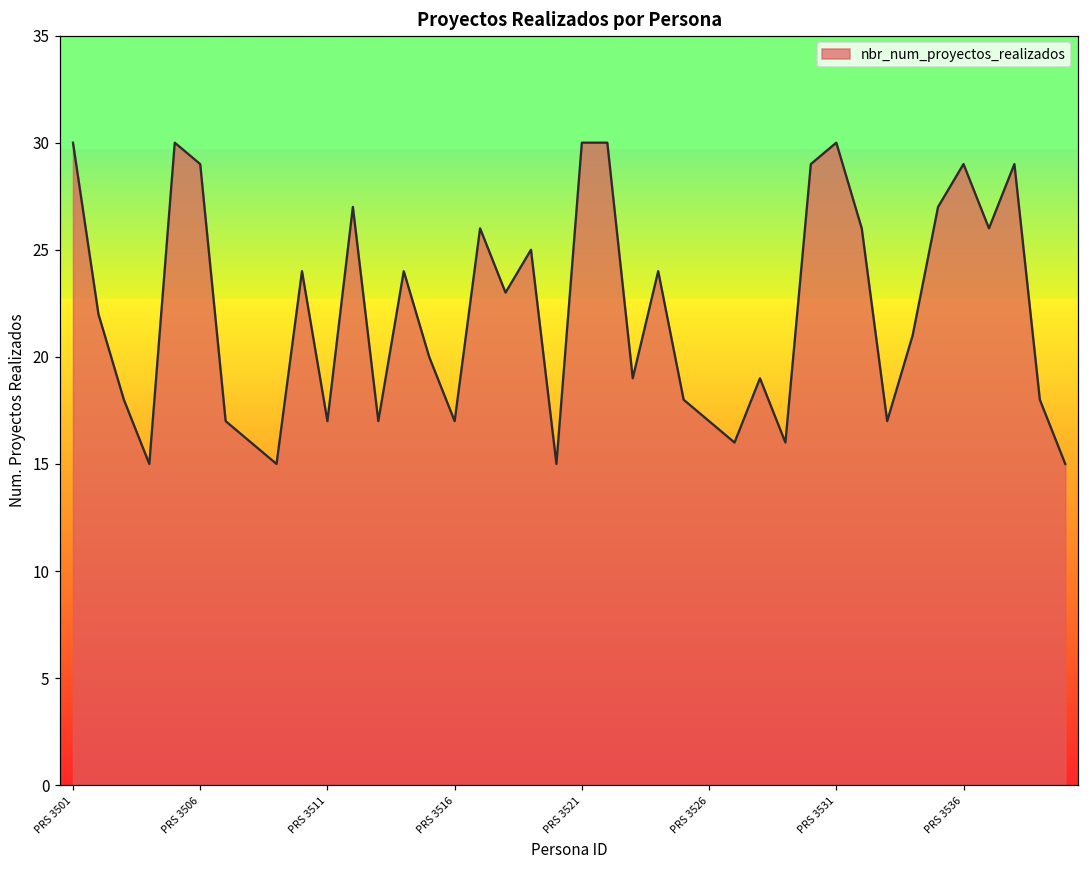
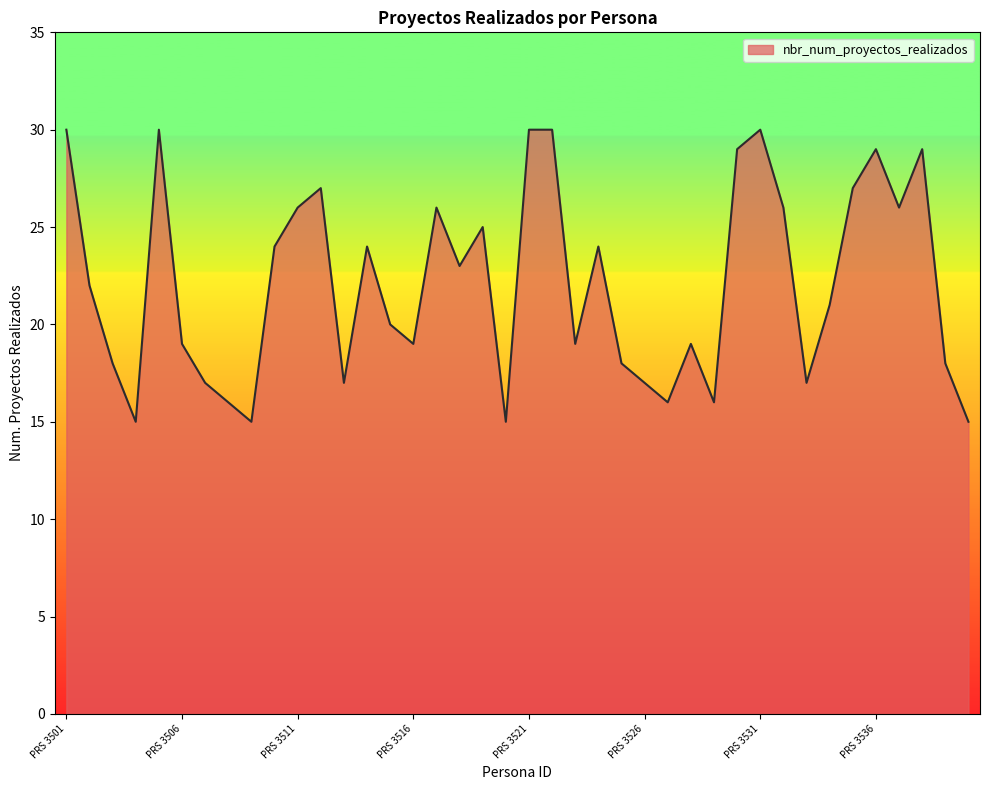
  {
    "PRS 3501": 30,
-   "PRS 3506": 29,
-   "PRS 3511": 17,
-   "PRS 3516": 17,
+   "PRS 3506": 19,
+   "PRS 3511": 26,
+   "PRS 3516": 19,
    "PRS 3521": 30,
    "PRS 3526": 17,
    "PRS 3531": 30,
    "PRS 3536": 29
  }
